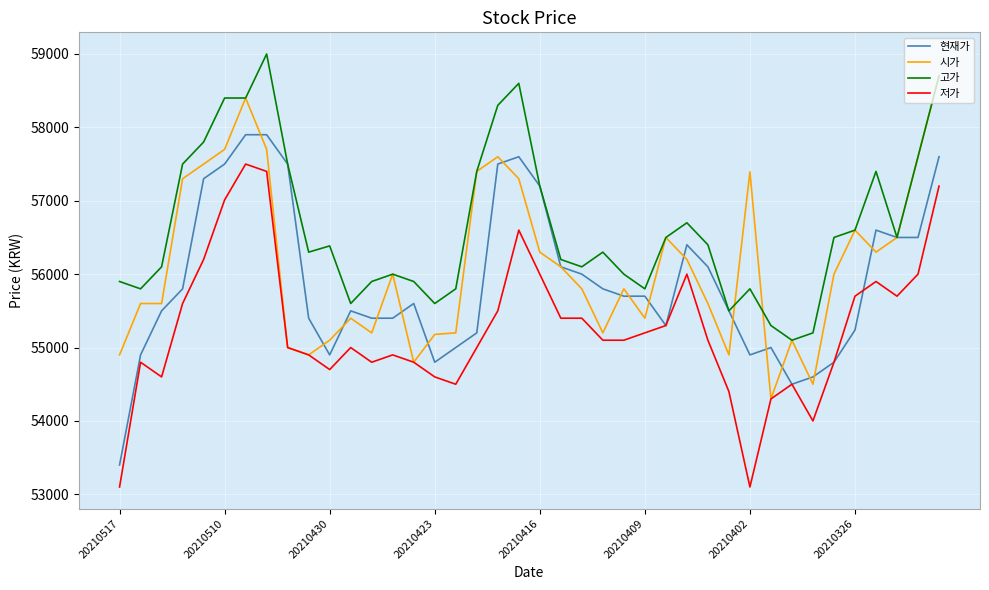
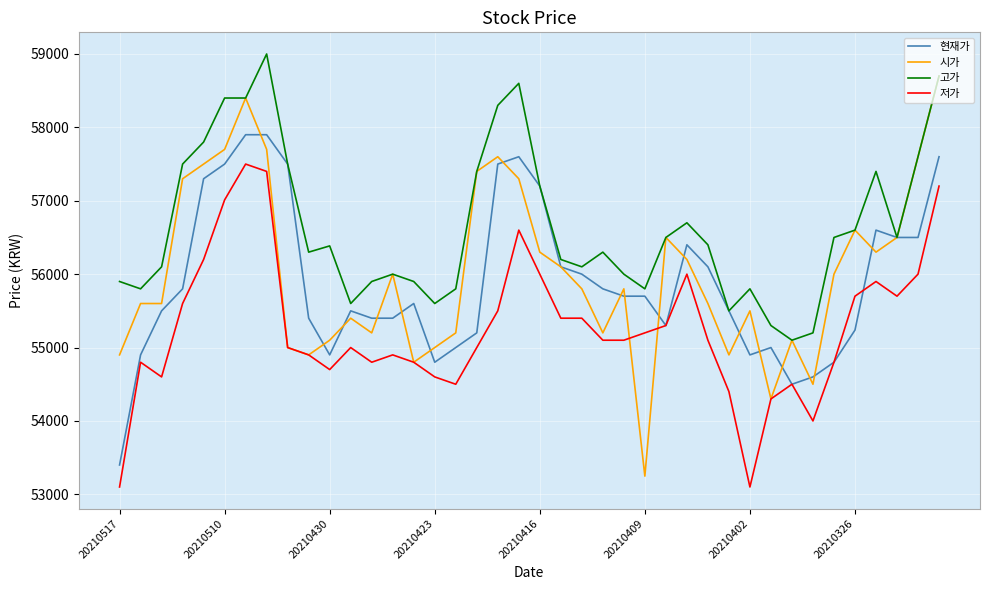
  {
    "현재가": {
      "20210517": 53400,
      "20210510": 57500,
      "20210430": 54900,
      "20210423": 54800,
      "20210409": 55700,
      "20210402": 54900,
      "20210326": 55200
    },
    "시가": {
      "20210517": 54900,
      "20210510": 57700,
      "20210430": 55100,
-     "20210423": 55200,
+     "20210423": 55000,
      "20210416": 56300,
-     "20210409": 55400,
-     "20210402": 57400
+     "20210409": 53200,
+     "20210402": 55500
    },
    "고가": {
      "20210517": 55900,
      "20210510": 58400,
      "20210430": 56400,
      "20210423": 55600,
      "20210409": 55800,
      "20210402": 55800
    },
    "저가": {
      "20210517": 53100,
      "20210510": 57000,
      "20210430": 54700,
      "20210423": 54600,
      "20210416": 56000,
      "20210409": 55200,
      "20210402": 53100,
      "20210326": 55700
    }
  }
